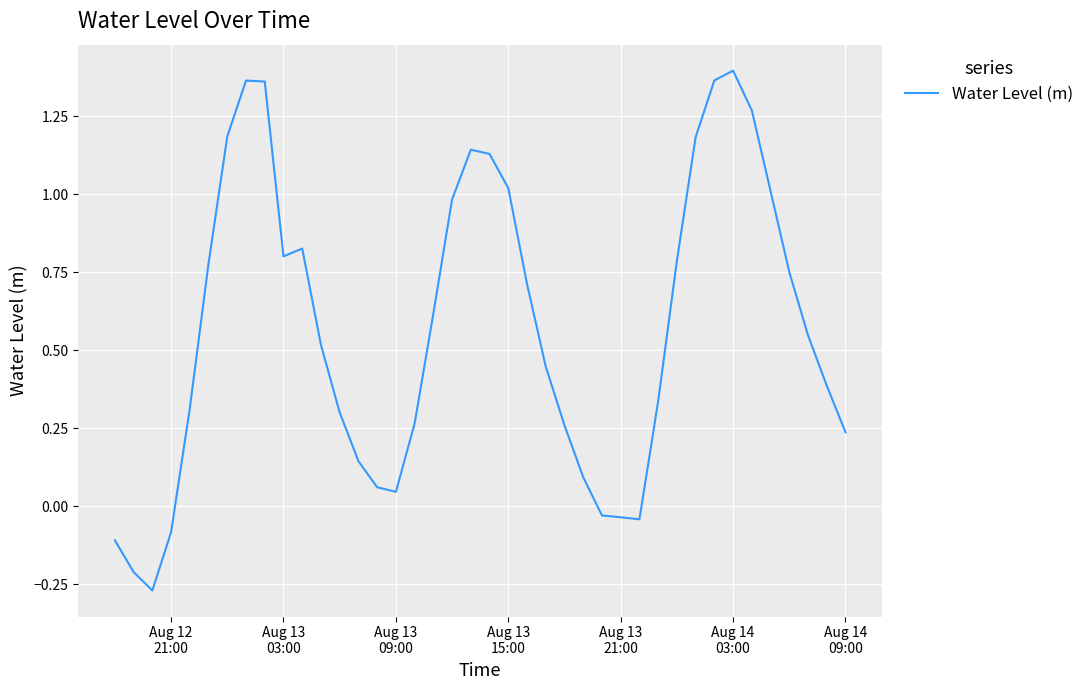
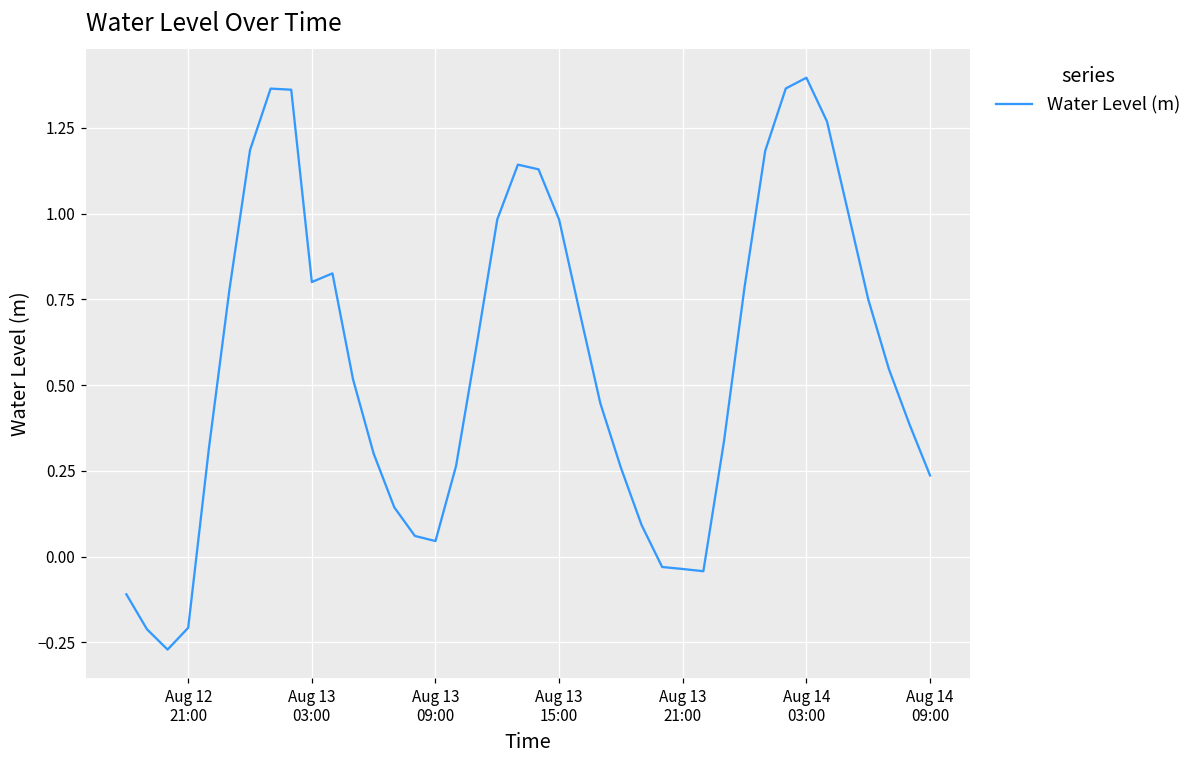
  {
-   "Aug 12 21:00": -0.08,
+   "Aug 12 21:00": -0.21,
    "Aug 13 03:00": 0.80,
    "Aug 13 09:00": 0.05,
-   "Aug 13 15:00": 1.02,
+   "Aug 13 15:00": 0.98,
    "Aug 13 21:00": -0.04,
    "Aug 14 03:00": 1.40,
    "Aug 14 09:00": 0.24
  }
